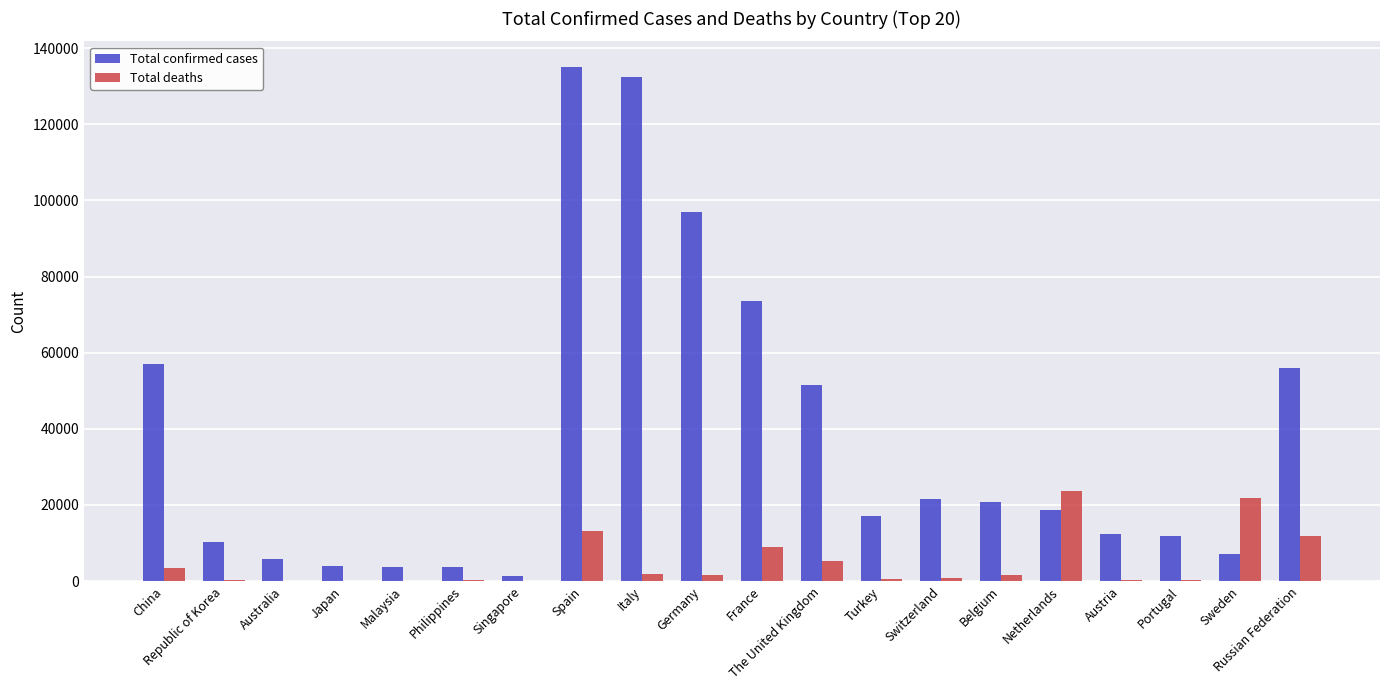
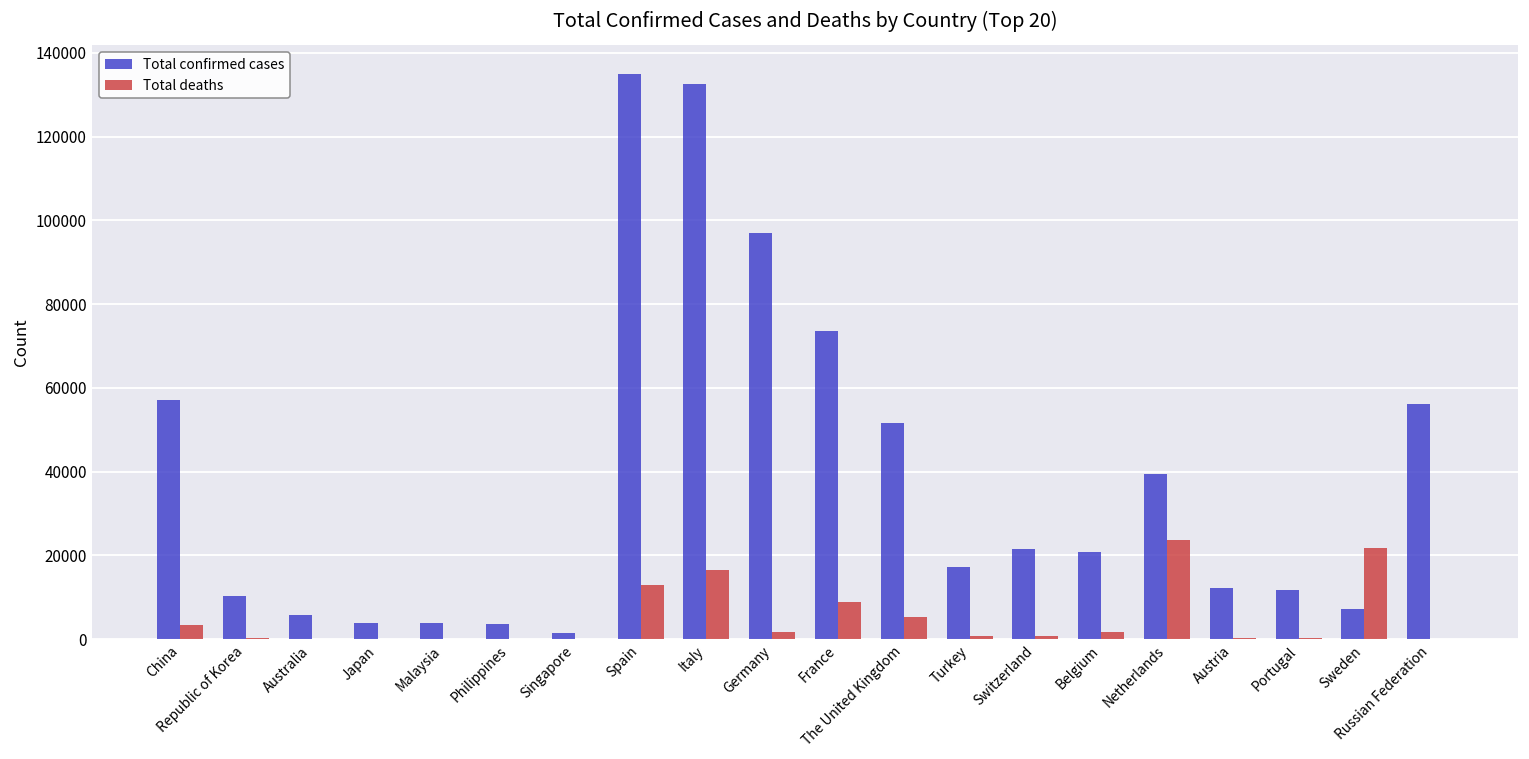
  {
    "Total confirmed cases": {
      "China": 57000,
      "Republic of Korea": 10000,
      "Australia": 6000,
      "Japan": 4000,
      "Malaysia": 4000,
      "Philippines": 4000,
      "Singapore": 1000,
      "Spain": 135000,
      "Italy": 133000,
      "Germany": 97000,
      "France": 73000,
      "The United Kingdom": 52000,
      "Turkey": 17000,
      "Switzerland": 22000,
      "Belgium": 21000,
-     "Netherlands": 19000,
+     "Netherlands": 39000,
      "Austria": 12000,
      "Portugal": 12000,
      "Sweden": 7000,
      "Russian Federation": 56000
    },
    "Total deaths": {
      "China": 3000,
      "Spain": 13000,
-     "Italy": 2000,
+     "Italy": 17000,
      "Germany": 2000,
      "France": 9000,
      "The United Kingdom": 5000,
      "Switzerland": 1000,
      "Belgium": 2000,
      "Netherlands": 24000,
      "Sweden": 22000,
-     "Russian Federation": 12000
+     "Russian Federation": 0
    }
  }
